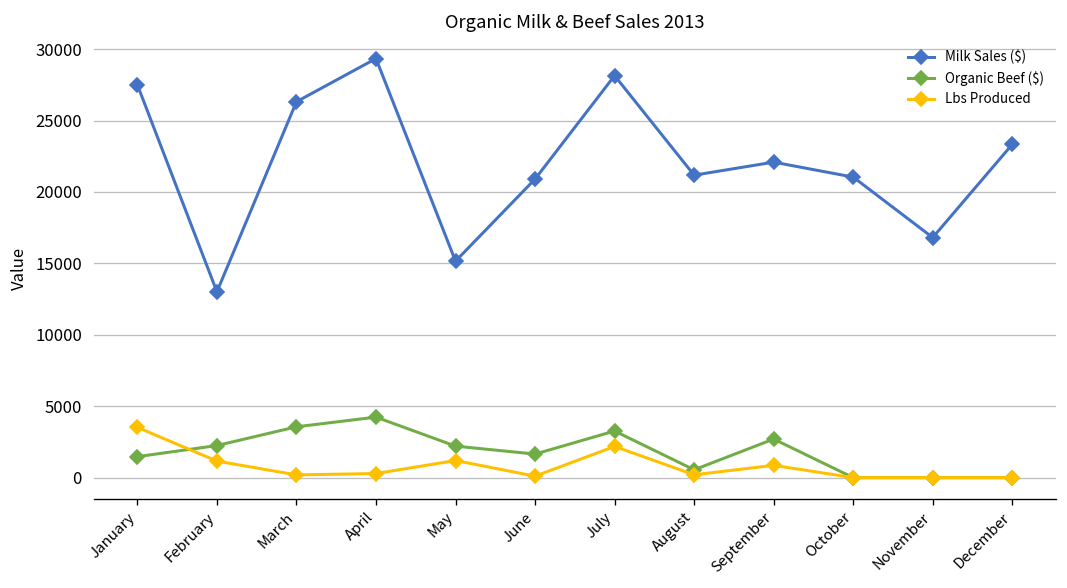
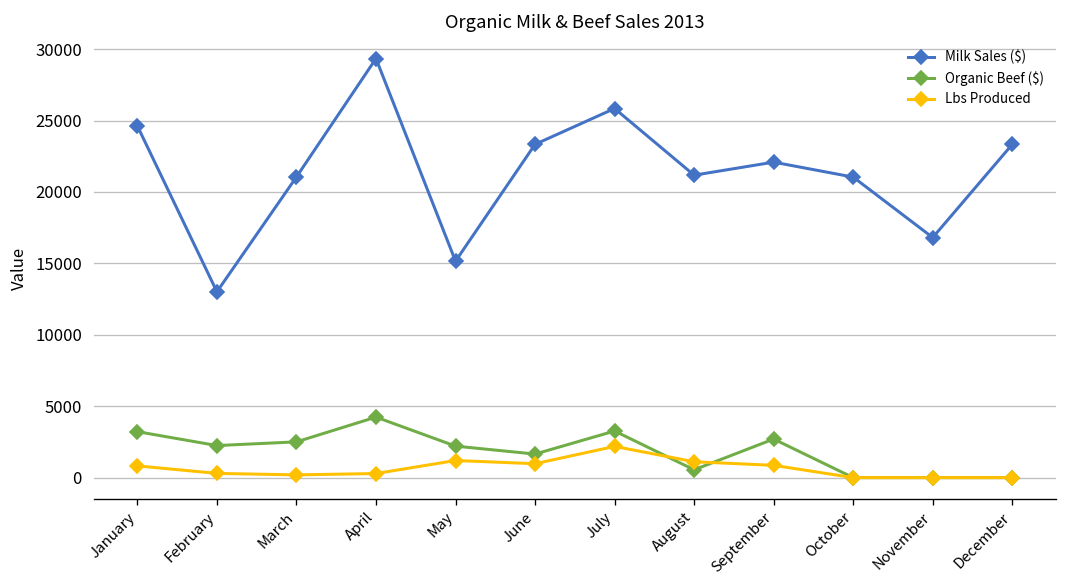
  {
    "Milk Sales ($)": {
-     "January": 27500,
+     "January": 24600,
      "February": 13000,
-     "March": 26300,
+     "March": 21100,
      "April": 29300,
      "May": 15200,
-     "June": 20900,
-     "July": 28100,
+     "June": 23300,
+     "July": 25800,
      "August": 21200,
      "September": 22100,
      "October": 21000,
      "November": 16800,
      "December": 23300
    },
    "Organic Beef ($)": {
-     "January": 1500,
+     "January": 3200,
      "February": 2200,
-     "March": 3600,
+     "March": 2500,
      "April": 4200,
      "May": 2200,
      "June": 1600,
      "July": 3300,
      "August": 500,
      "September": 2700
    },
    "Lbs Produced": {
-     "January": 3500,
-     "February": 1200,
+     "January": 800,
+     "February": 300,
      "March": 200,
      "April": 300,
      "May": 1200,
-     "June": 100,
+     "June": 1000,
      "July": 2200,
-     "August": 200,
+     "August": 1100,
      "September": 900
    }
  }
